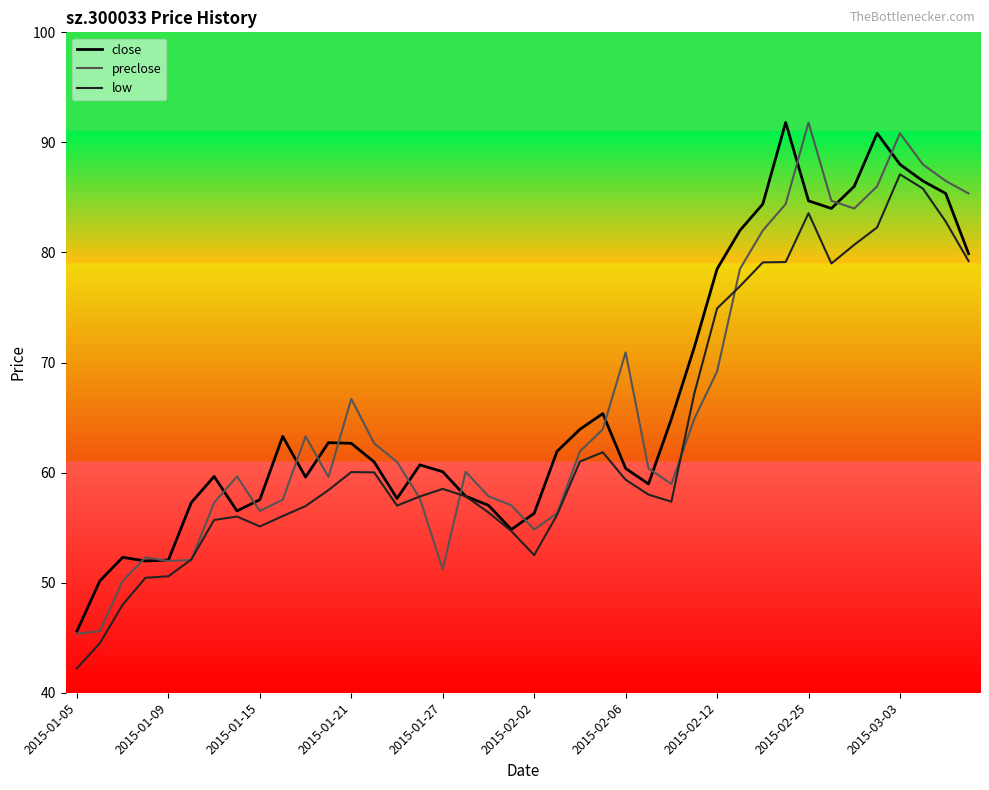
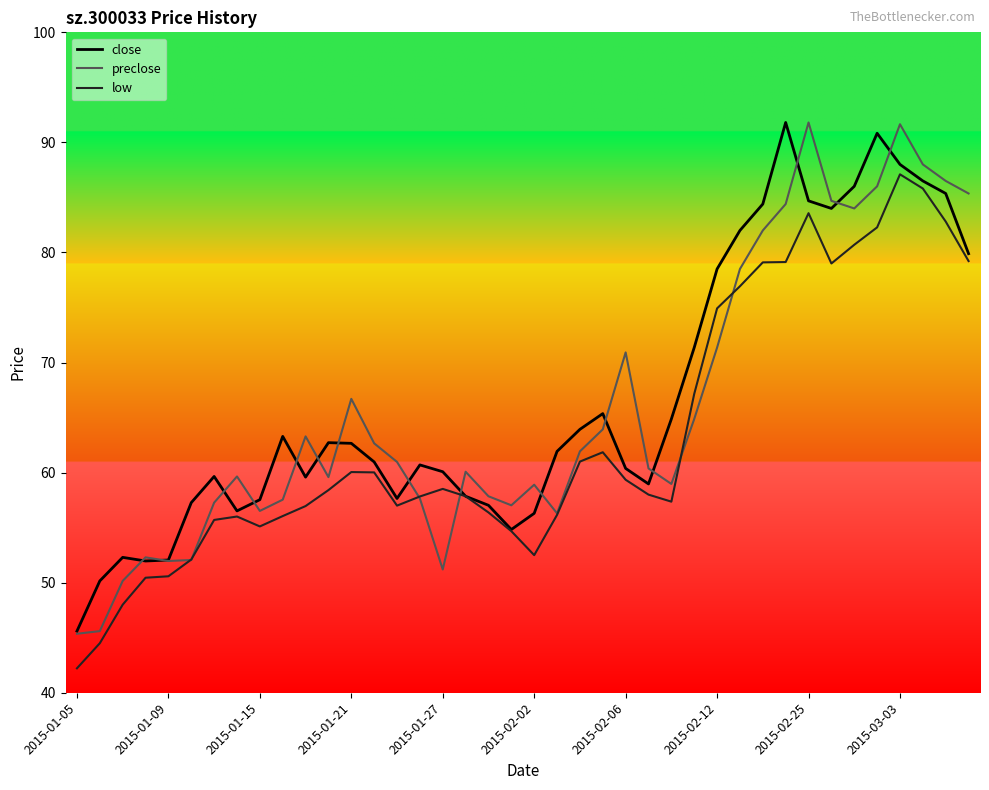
  {
    "preclose": {
      "2015-01-05": 45.4,
      "2015-01-15": 56.5,
      "2015-01-21": 66.7,
      "2015-01-27": 51.2,
-     "2015-02-02": 54.8,
+     "2015-02-02": 58.9,
      "2015-02-06": 70.9,
-     "2015-02-12": 69.2,
+     "2015-02-12": 71.4,
      "2015-02-25": 91.8,
-     "2015-03-03": 90.8
+     "2015-03-03": 91.7
    }
  }
